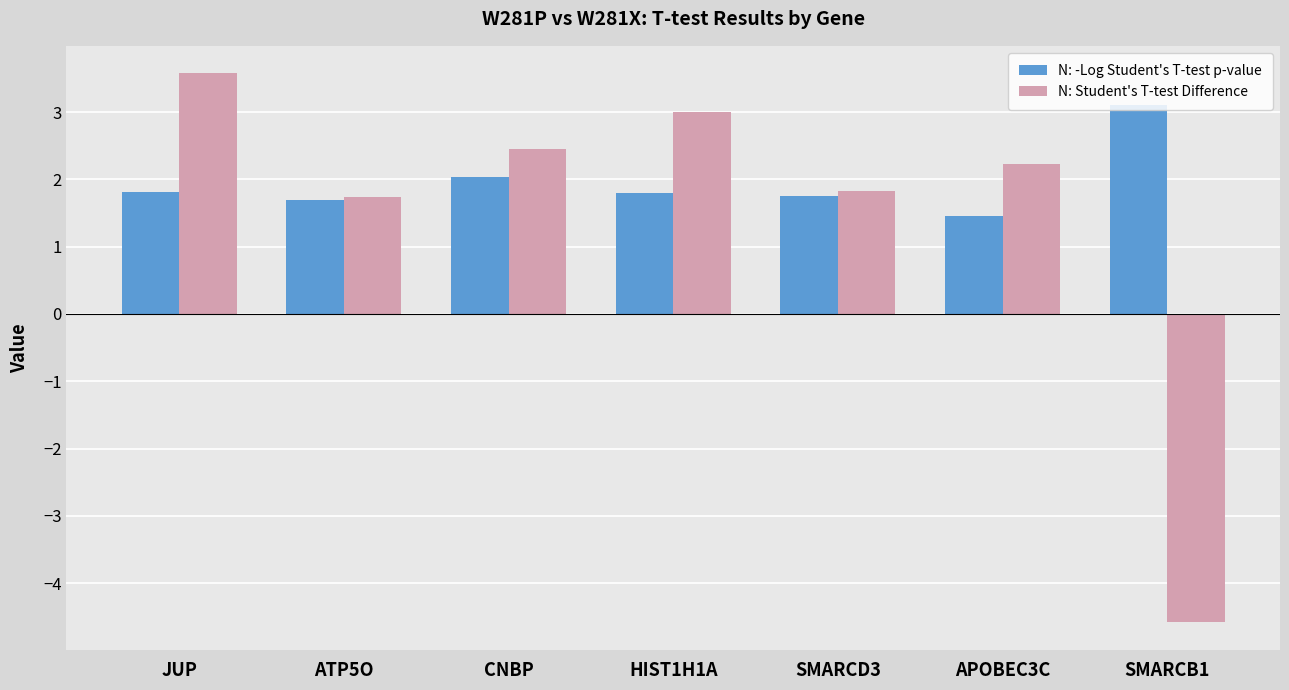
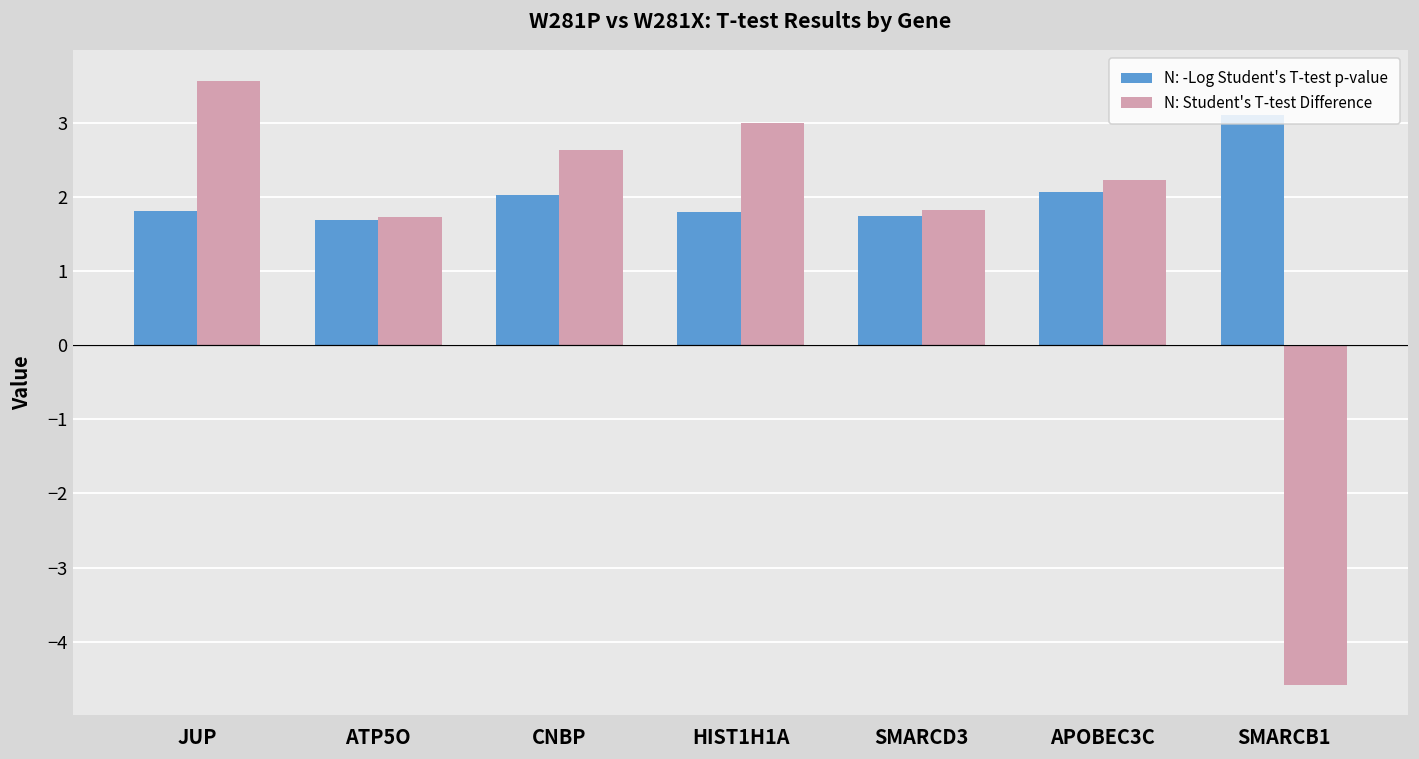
  {
    "N: -Log Student's T-test p-value": {
      "JUP": 1.8,
      "ATP5O": 1.7,
      "CNBP": 2.0,
      "HIST1H1A": 1.8,
      "SMARCD3": 1.8,
-     "APOBEC3C": 1.4
+     "APOBEC3C": 2.1
    },
    "N: Student's T-test Difference": {
      "JUP": 3.6,
      "ATP5O": 1.7,
-     "CNBP": 2.5,
+     "CNBP": 2.6,
      "HIST1H1A": 3.0,
      "SMARCD3": 1.8,
      "APOBEC3C": 2.2,
      "SMARCB1": -4.6
    }
  }
